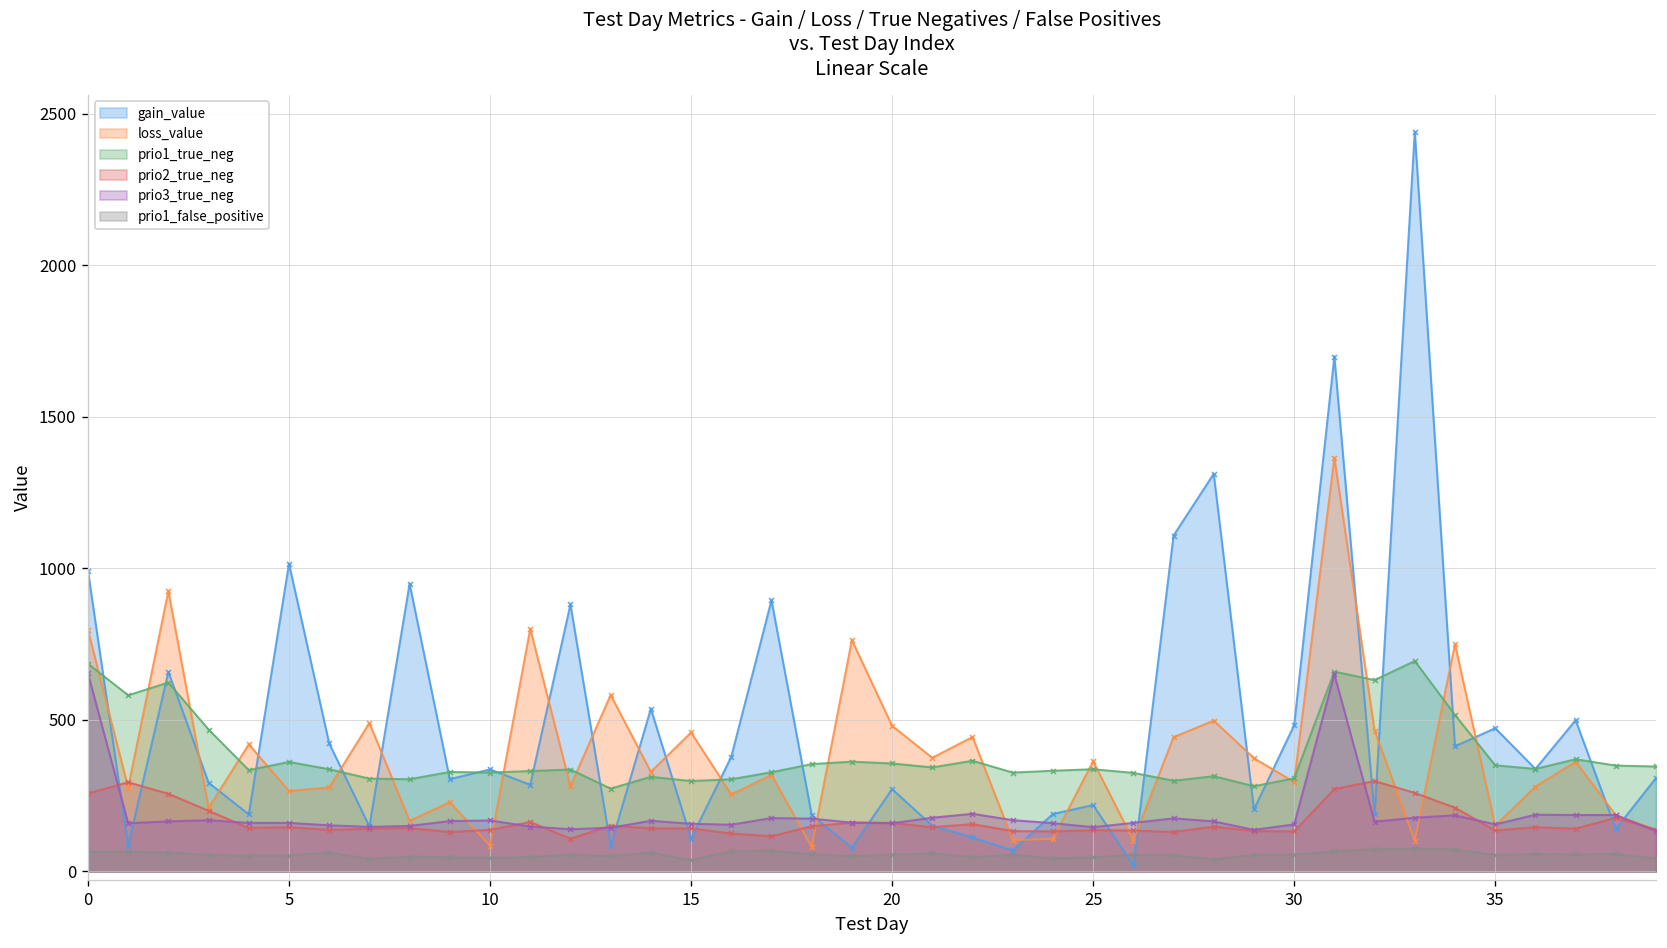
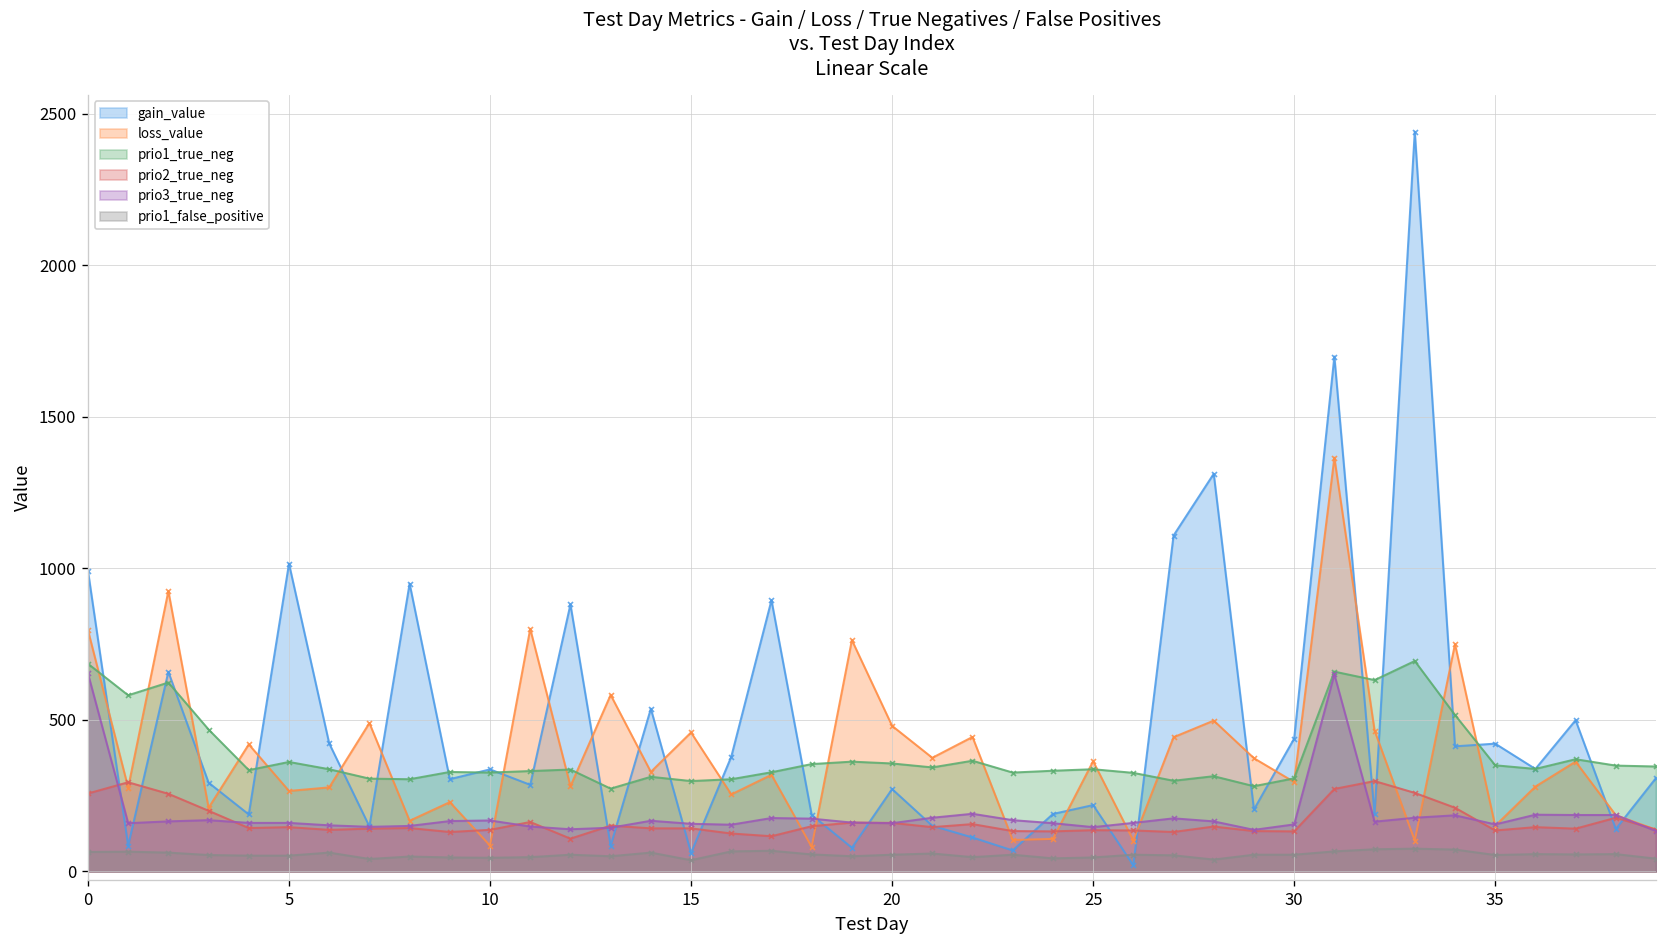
  {
    "gain_value": {
      "0": 990,
      "5": 1010,
      "10": 340,
-     "15": 110,
+     "15": 60,
      "20": 270,
      "25": 220,
-     "30": 480,
-     "35": 470
+     "30": 440,
+     "35": 420
    }
  }
